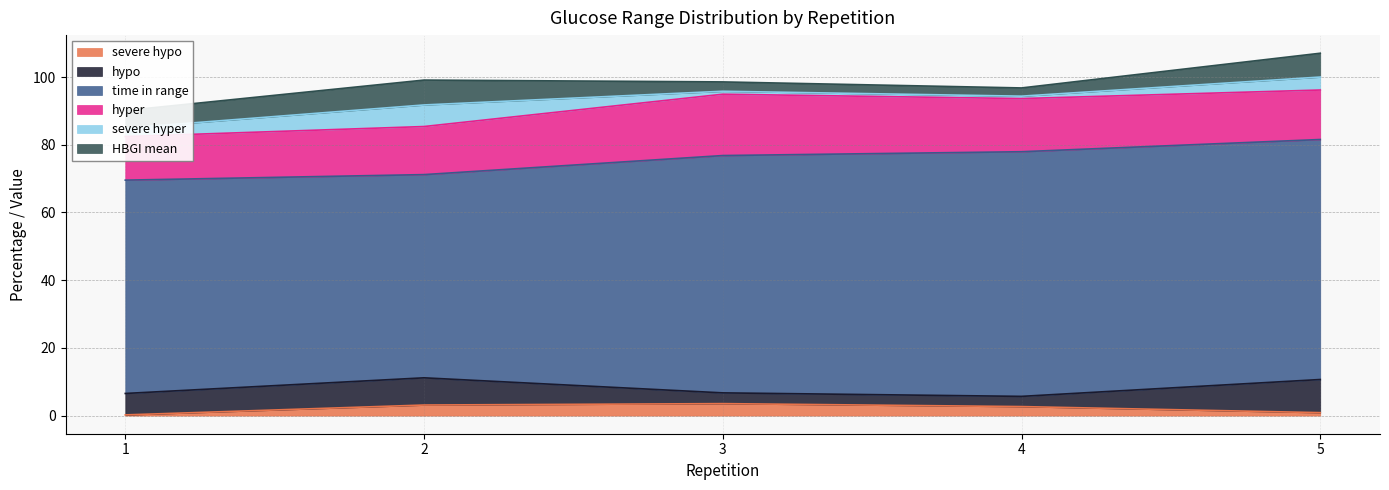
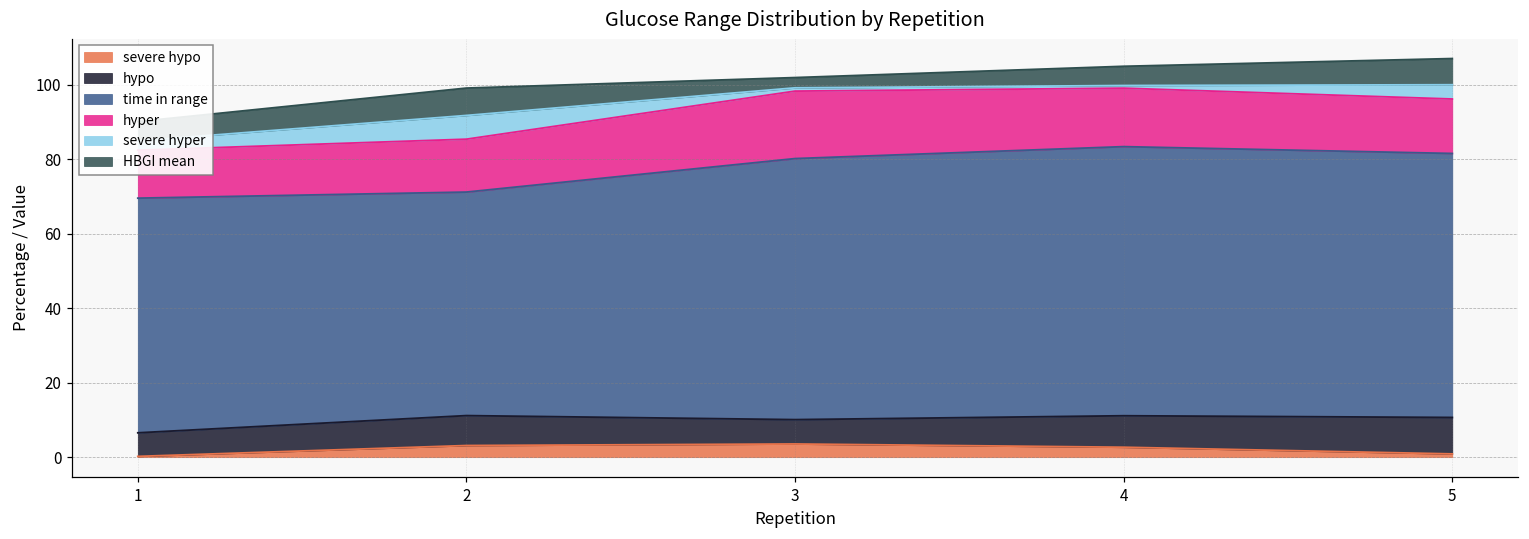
  {
    "severe hypo": {
      "1": 0,
      "2": 3,
      "3": 4,
      "4": 3,
      "5": 1
    },
    "hypo": {
      "1": 6,
      "2": 8,
-     "3": 3,
-     "4": 3,
+     "3": 7,
+     "4": 8,
      "5": 10
    },
    "time in range": {
      "1": 63,
      "2": 60,
      "3": 70,
      "4": 72,
      "5": 71
    },
    "hyper": {
      "2": 14,
      "3": 18,
      "5": 15
    },
    "severe hyper": {
      "2": 6,
      "3": 1,
      "5": 4
    },
    "HBGI mean": {
      "2": 7,
      "3": 3,
-     "4": 2,
+     "4": 5,
      "5": 7
    }
  }
